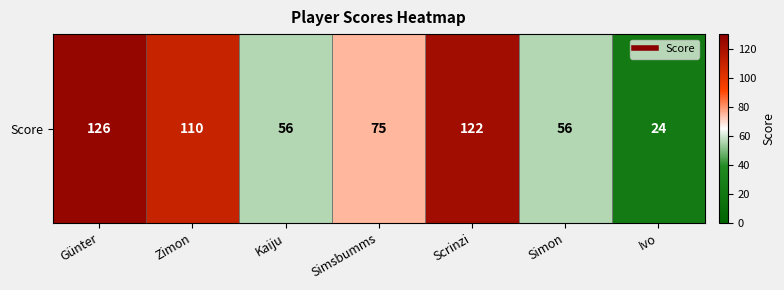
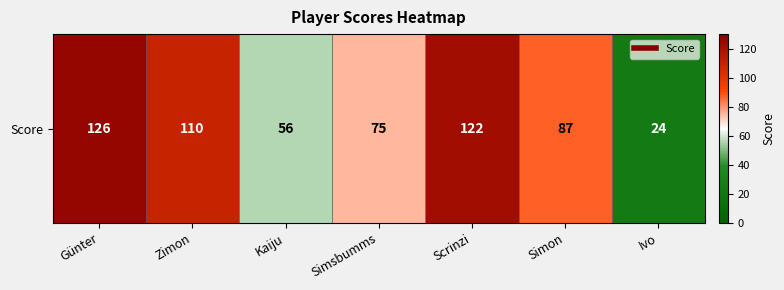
  {
    "Score": {
      "Günter": 126,
      "Zimon": 110,
      "Kaiju": 56,
      "Simsbumms": 75,
      "Scrinzi": 122,
-     "Simon": 56,
+     "Simon": 87,
      "Ivo": 24
    }
  }
